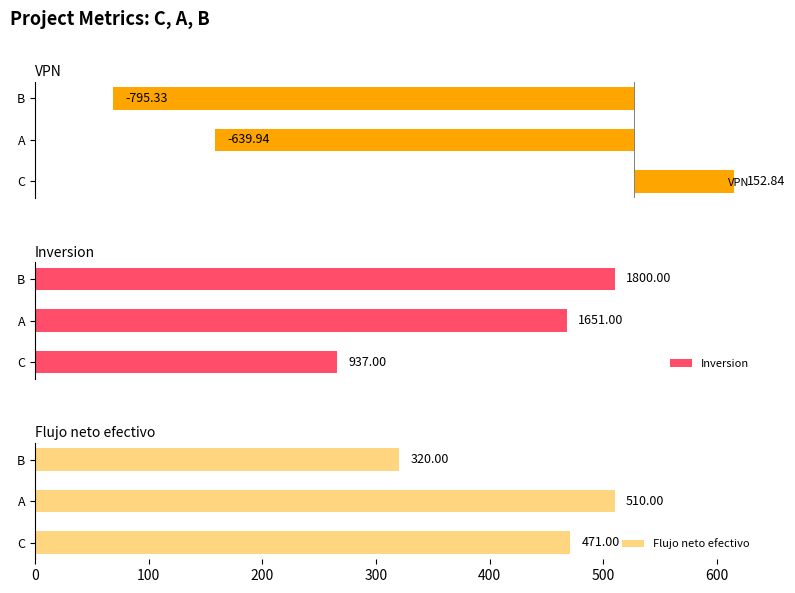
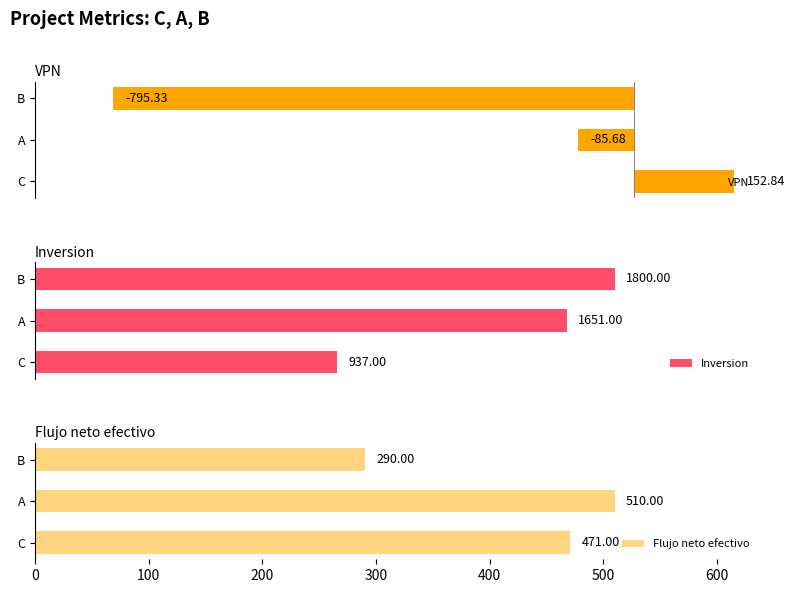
  {
    "VPN": {
      "B": -795.33,
-     "A": -639.94,
+     "A": -85.68,
      "C": 152.84
    },
    "Inversion": {
      "B": 1800.00,
      "A": 1651.00,
      "C": 937.00
    },
    "Flujo neto efectivo": {
-     "B": 320.00,
+     "B": 290.00,
      "A": 510.00,
      "C": 471.00
    }
  }
